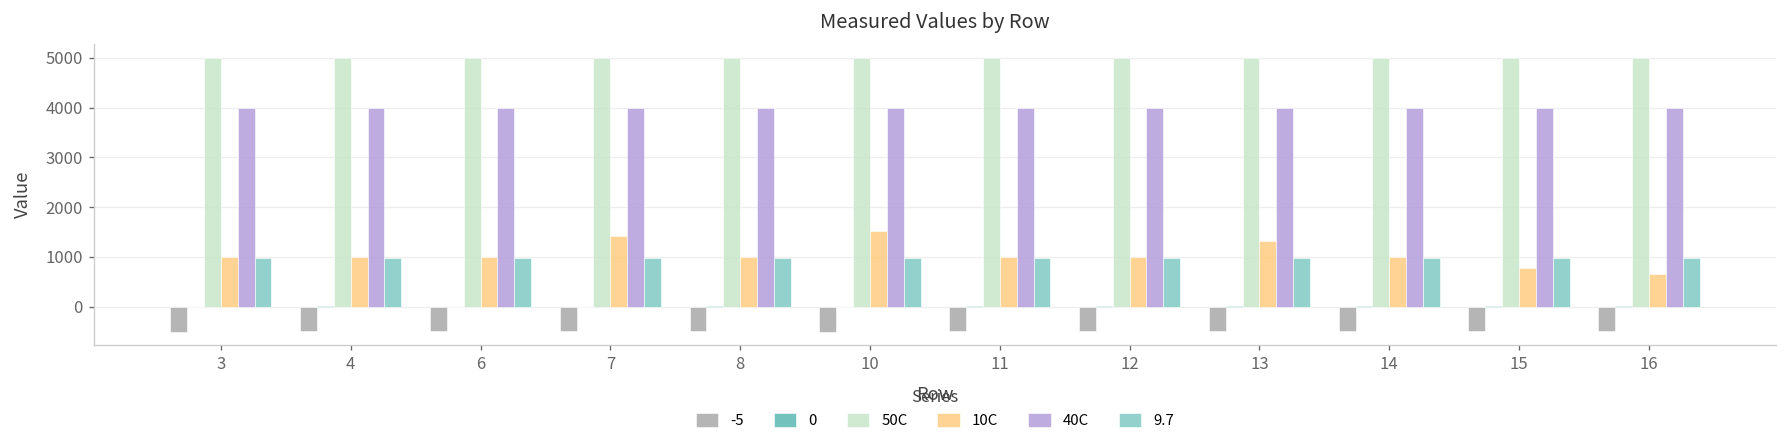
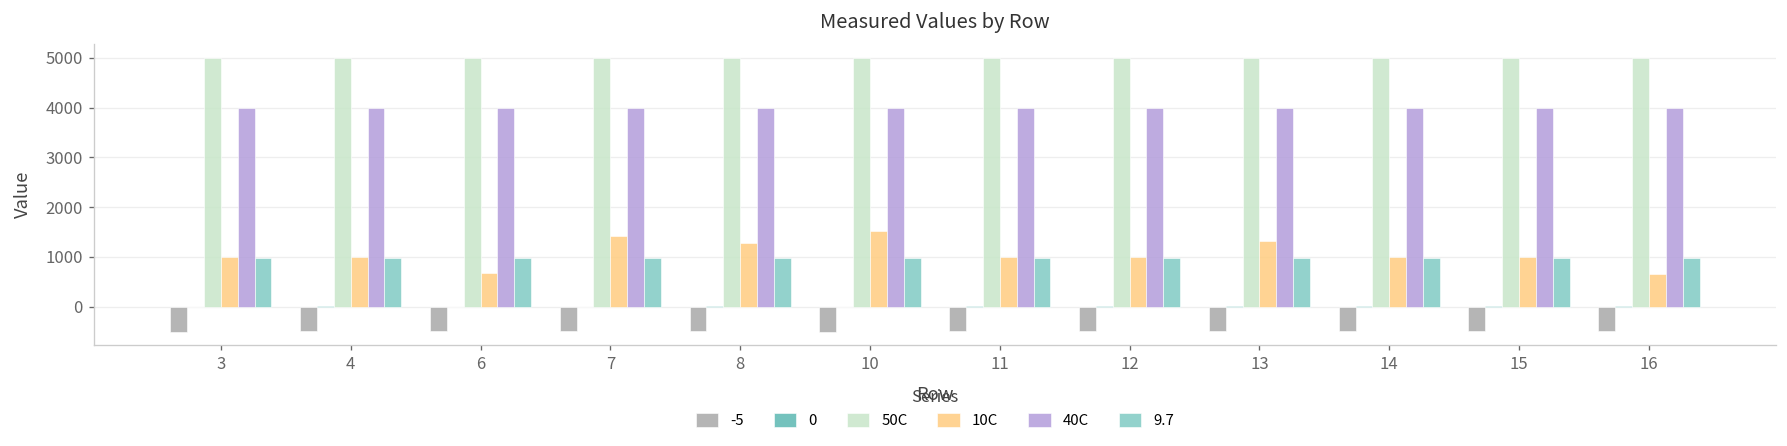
  {
    "50C": {
      "3": 5000,
      "4": 5000,
      "6": 5000,
      "7": 5000,
      "8": 5000,
      "10": 5000,
      "11": 5000,
      "12": 5000,
      "13": 5000,
      "14": 5000,
      "15": 5000,
      "16": 5000
    },
    "10C": {
      "3": 1000,
      "4": 1000,
-     "6": 1000,
+     "6": 700,
      "7": 1400,
-     "8": 1000,
+     "8": 1300,
      "10": 1500,
      "11": 1000,
      "12": 1000,
      "13": 1300,
      "14": 1000,
-     "15": 800,
+     "15": 1000,
      "16": 700
    }
  }
